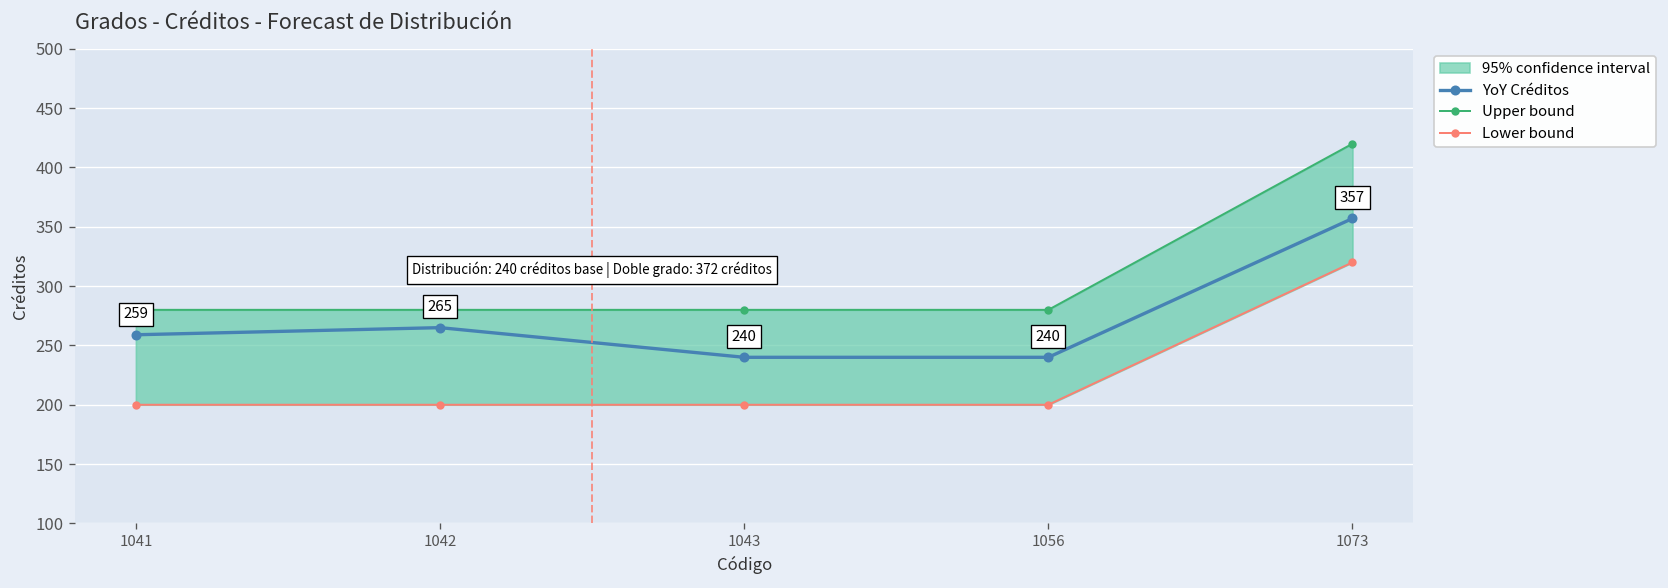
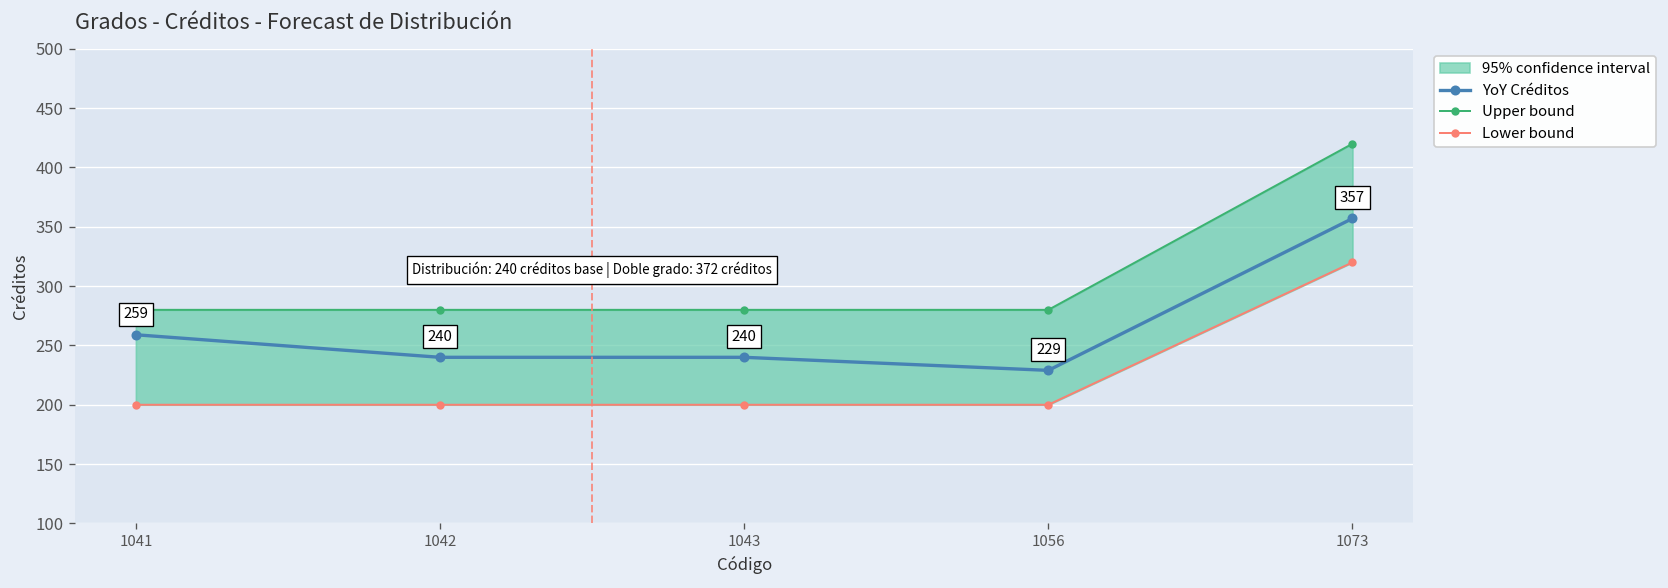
  {
    "YoY Créditos": {
-     "1042": 265,
-     "1056": 240
+     "1042": 240,
+     "1056": 229
    },
    "95% confidence interval": {
      "1043": 280,
      "1056": 280,
      "1073": 420
    },
    "Lower bound": {
      "1041": 200,
      "1042": 200,
      "1043": 200,
      "1056": 200,
      "1073": 320
    }
  }
